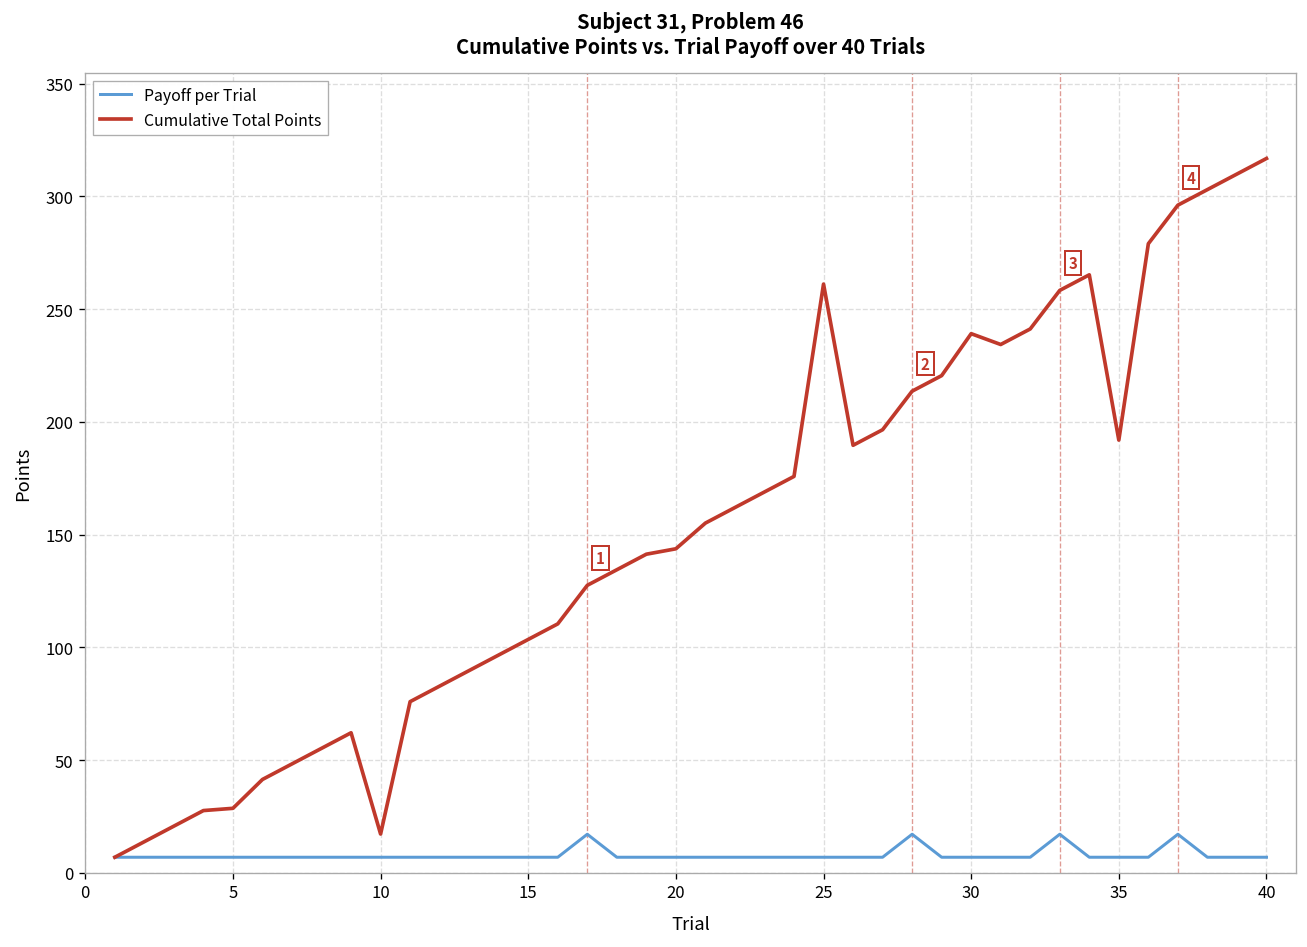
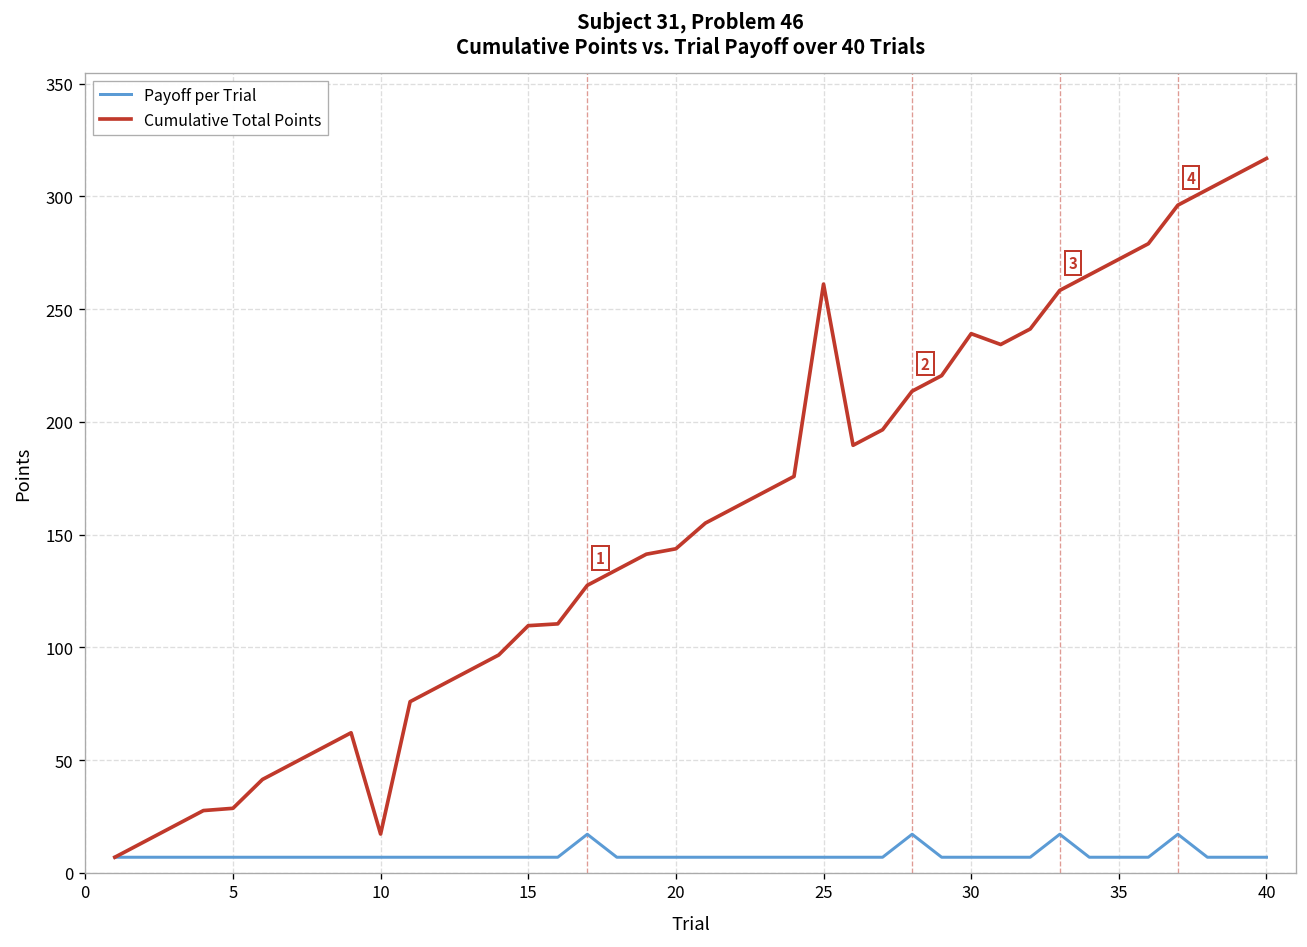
  {
    "Payoff per Trial": {
      "5": 7,
      "10": 7,
      "15": 7,
      "20": 7,
      "25": 7,
      "30": 7,
      "35": 7,
      "40": 7
    },
    "Cumulative Total Points": {
      "5": 29,
      "10": 17,
-     "15": 104,
+     "15": 110,
      "20": 144,
      "25": 261,
      "30": 239,
-     "35": 192,
+     "35": 272,
      "40": 317
    }
  }
